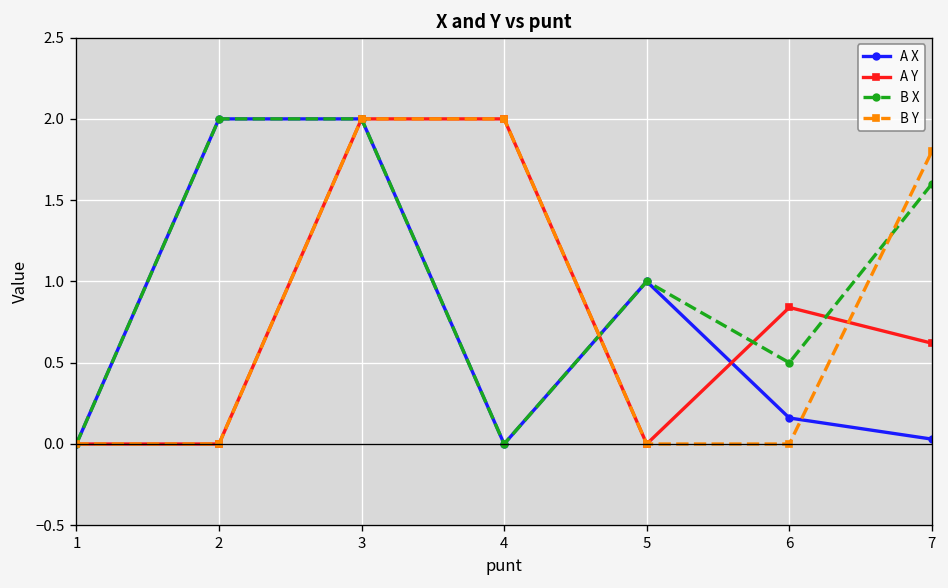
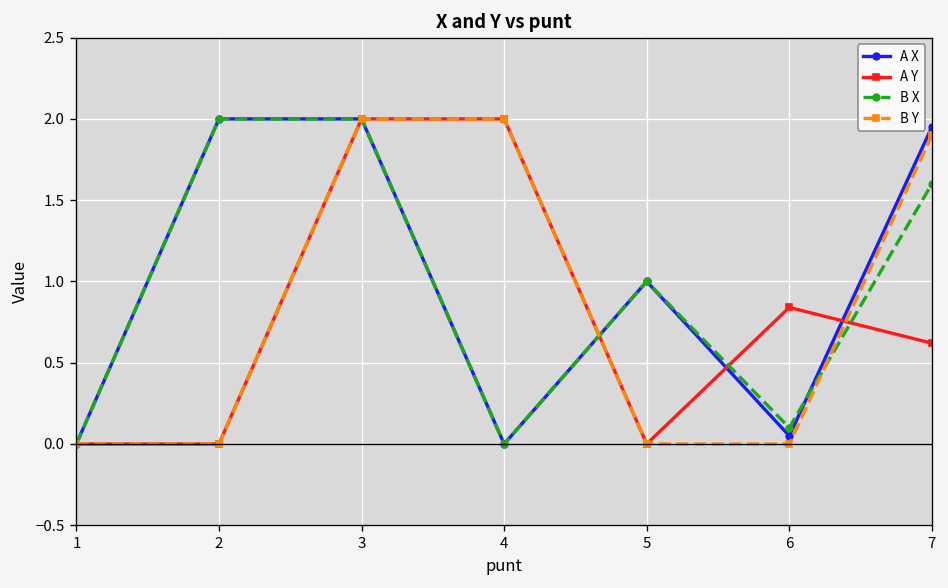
  {
    "A X": {
-     "6": 0.16,
-     "7": 0.03
+     "6": 0.05,
+     "7": 1.95
    },
    "A Y": {
      "6": 0.84,
      "7": 0.62
    },
    "B X": {
-     "6": 0.5,
+     "6": 0.1,
      "7": 1.6
    },
    "B Y": {
      "6": 0.0,
-     "7": 1.8
+     "7": 1.9
    }
  }
